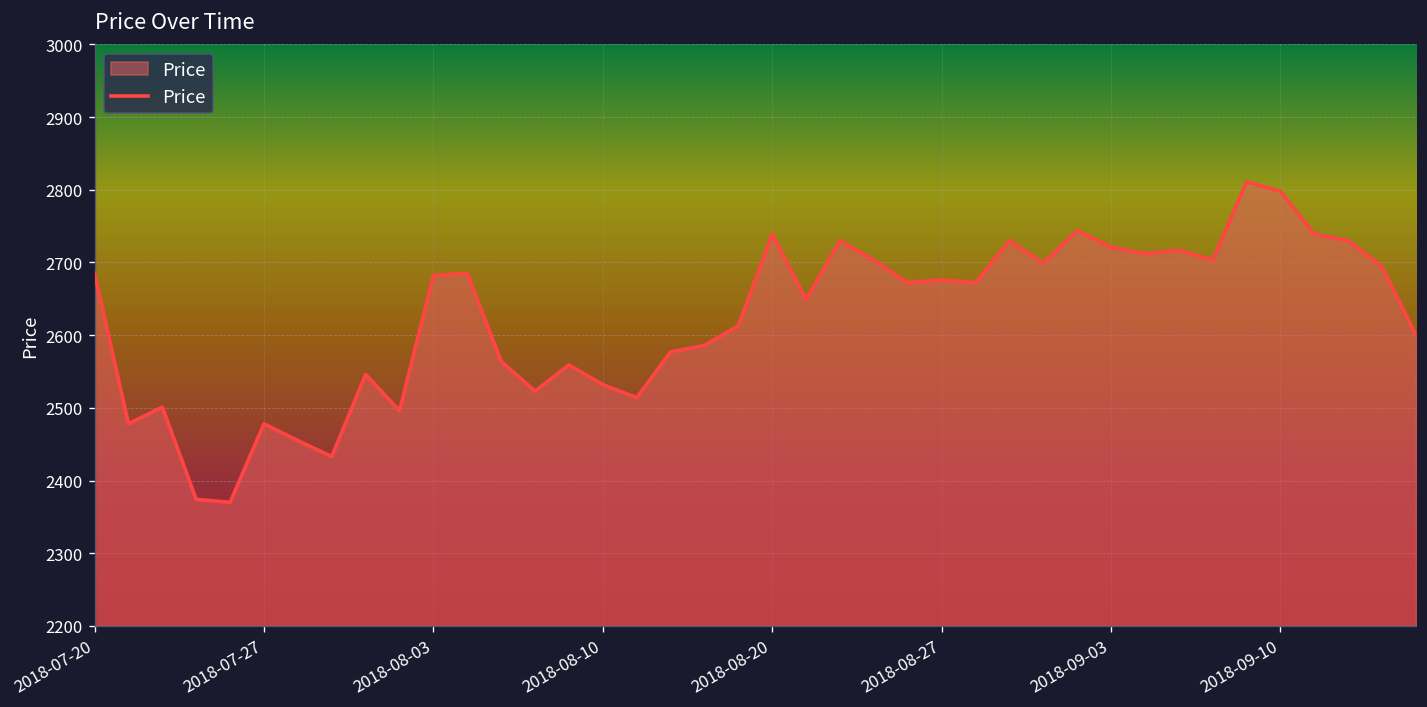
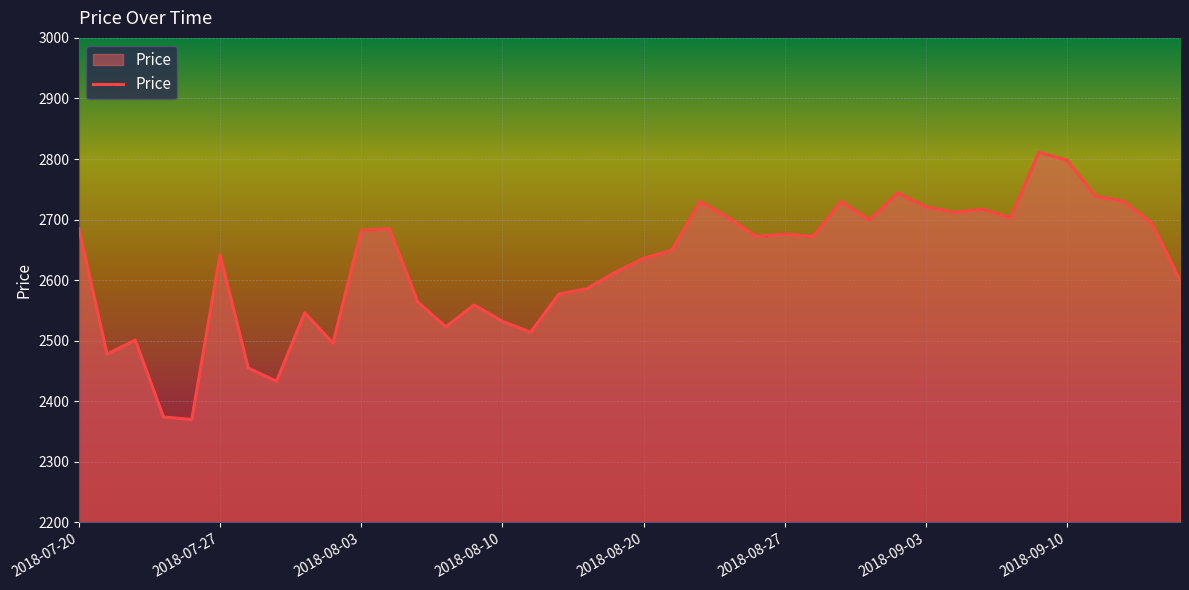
  {
    "2018-07-20": 2690,
-   "2018-07-27": 2480,
+   "2018-07-27": 2640,
    "2018-08-03": 2680,
    "2018-08-10": 2530,
-   "2018-08-20": 2740,
+   "2018-08-20": 2640,
    "2018-08-27": 2680,
    "2018-09-03": 2720,
    "2018-09-10": 2800
  }
